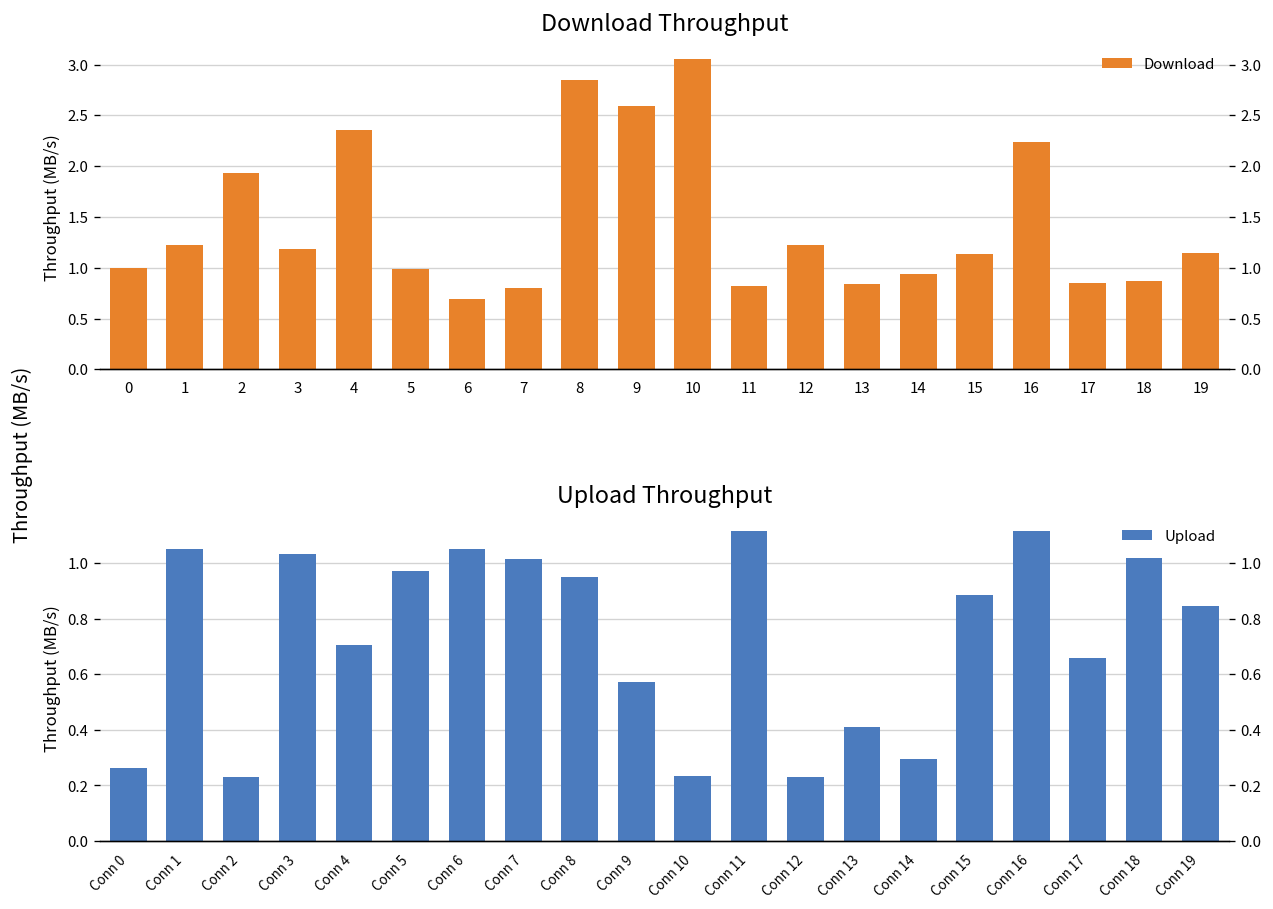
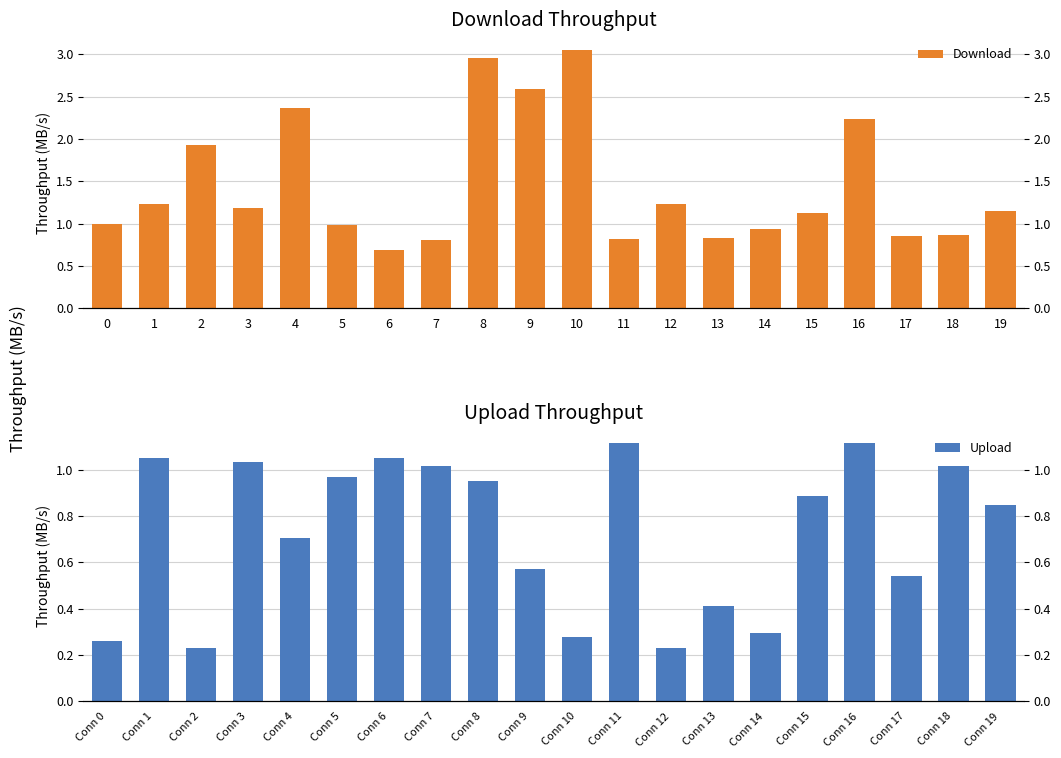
  {
    "Download Throughput": {
      "0": 1.0,
      "1": 1.2,
      "2": 1.9,
      "3": 1.2,
      "4": 2.4,
      "5": 1.0,
      "6": 0.7,
      "7": 0.8,
-     "8": 2.9,
+     "8": 3.0,
      "9": 2.6,
      "10": 3.1,
      "11": 0.8,
      "12": 1.2,
      "13": 0.8,
      "14": 0.9,
      "15": 1.1,
      "16": 2.2,
      "17": 0.9,
      "18": 0.9,
      "19": 1.1
    },
    "Upload Throughput": {
      "Conn 0": 0.26,
      "Conn 1": 1.05,
      "Conn 2": 0.23,
      "Conn 3": 1.03,
      "Conn 4": 0.70,
      "Conn 5": 0.97,
      "Conn 6": 1.05,
      "Conn 7": 1.02,
      "Conn 8": 0.95,
      "Conn 9": 0.57,
-     "Conn 10": 0.24,
+     "Conn 10": 0.28,
      "Conn 11": 1.11,
      "Conn 12": 0.23,
      "Conn 13": 0.41,
      "Conn 14": 0.30,
      "Conn 15": 0.88,
      "Conn 16": 1.11,
-     "Conn 17": 0.66,
+     "Conn 17": 0.54,
      "Conn 18": 1.02,
      "Conn 19": 0.85
    }
  }
